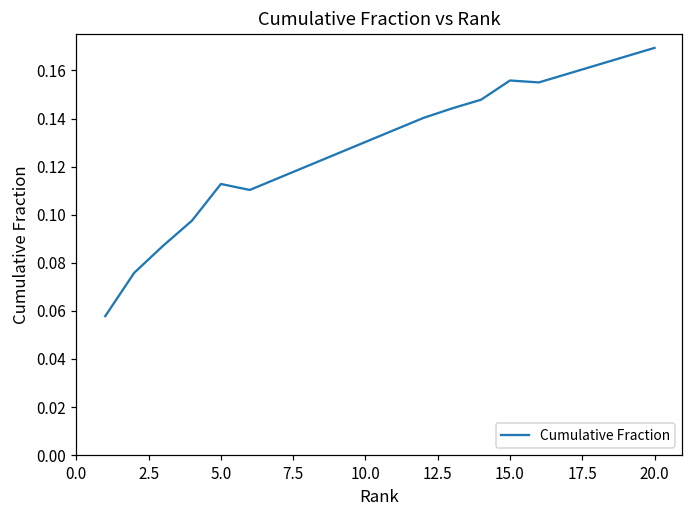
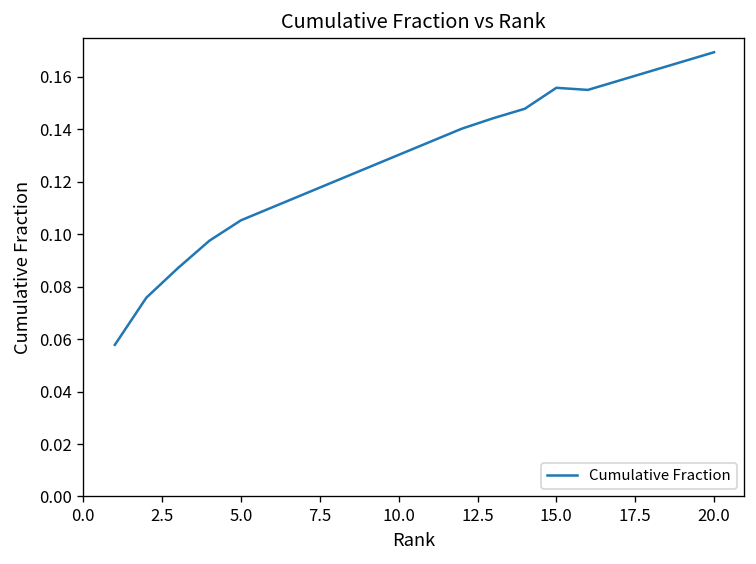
  {
-   "5.0": 0.113,
+   "5.0": 0.105,
    "10.0": 0.130,
    "15.0": 0.156,
    "20.0": 0.169
  }
